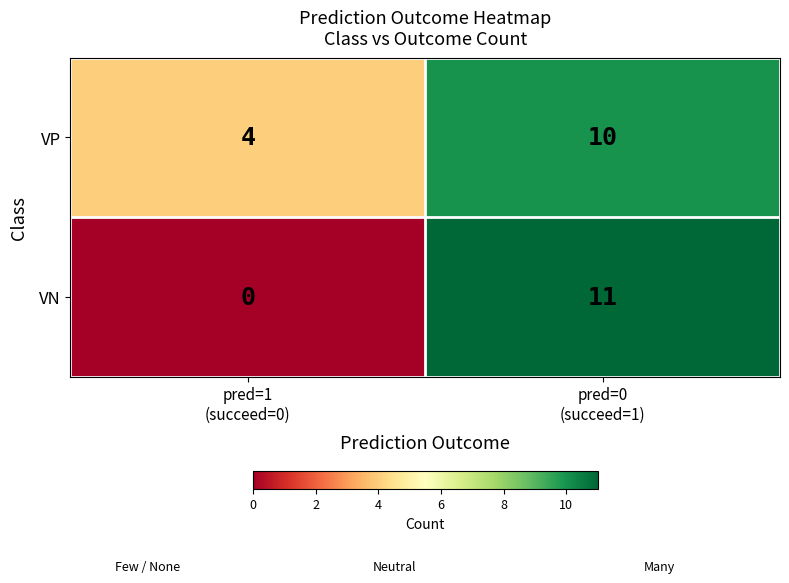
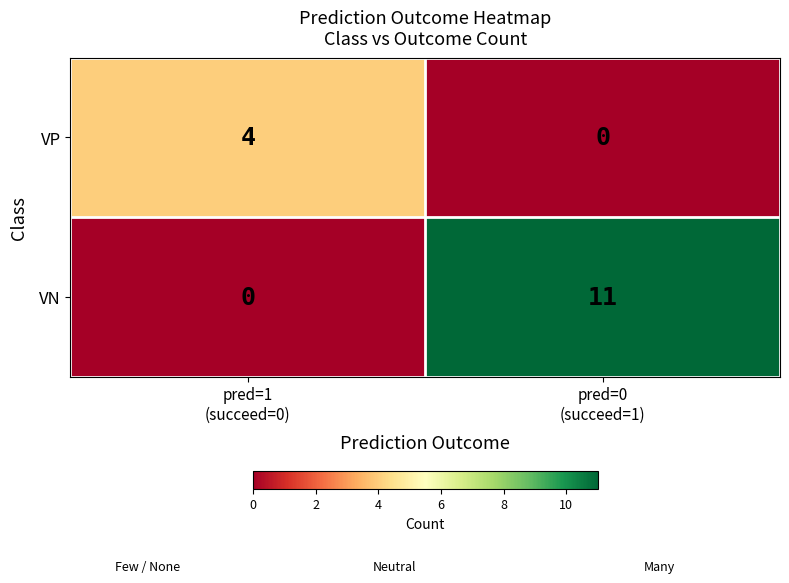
  {
    "VP": {
      "pred=1 (succeed=0)": 4,
-     "pred=0 (succeed=1)": 10
+     "pred=0 (succeed=1)": 0
    },
    "VN": {
      "pred=1 (succeed=0)": 0,
      "pred=0 (succeed=1)": 11
    }
  }
